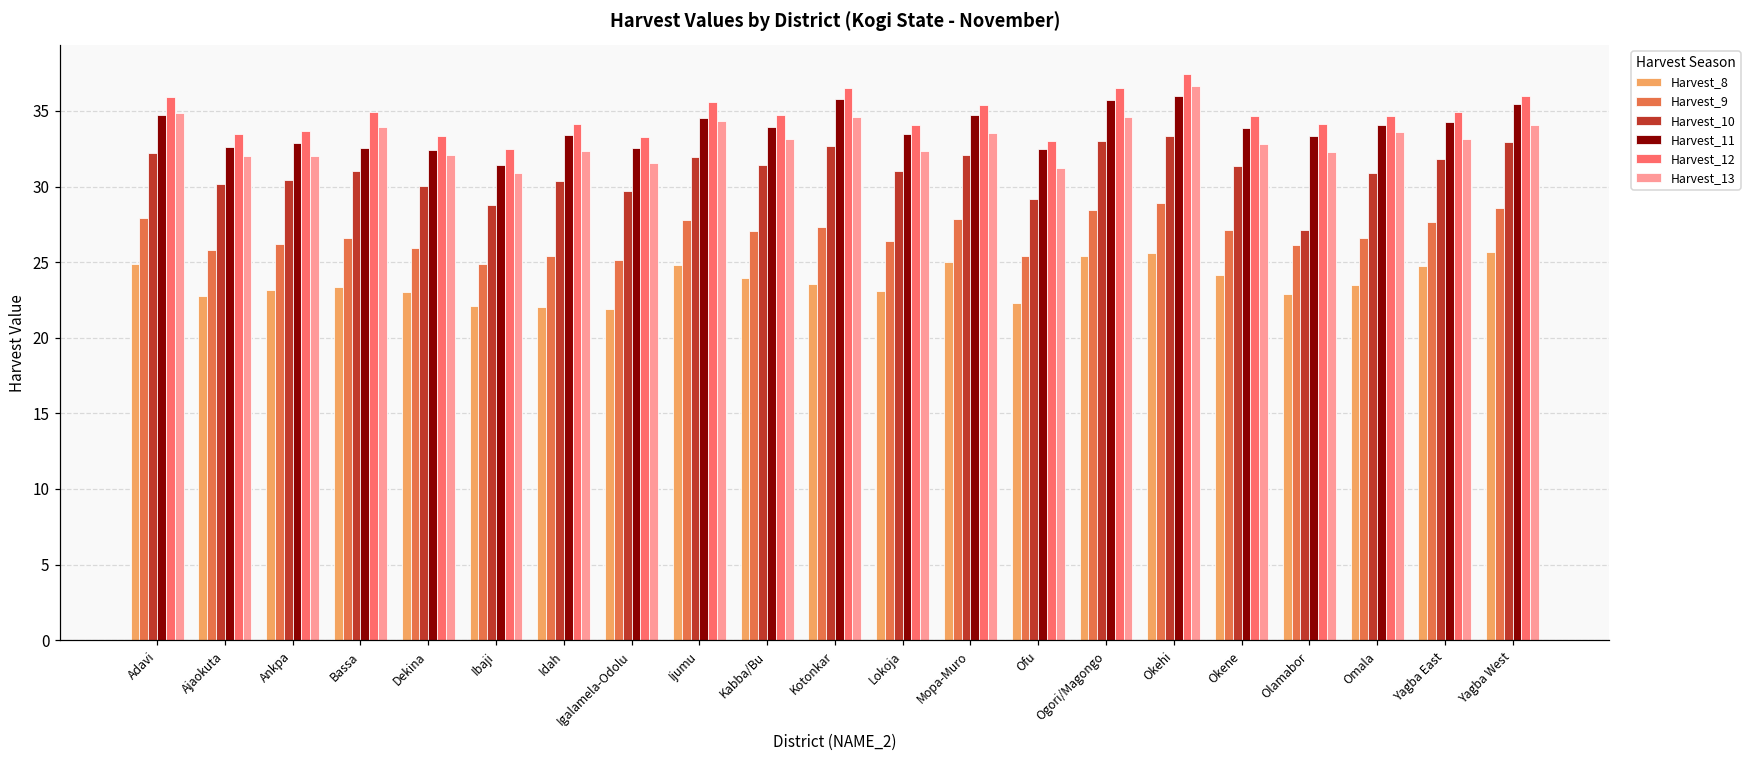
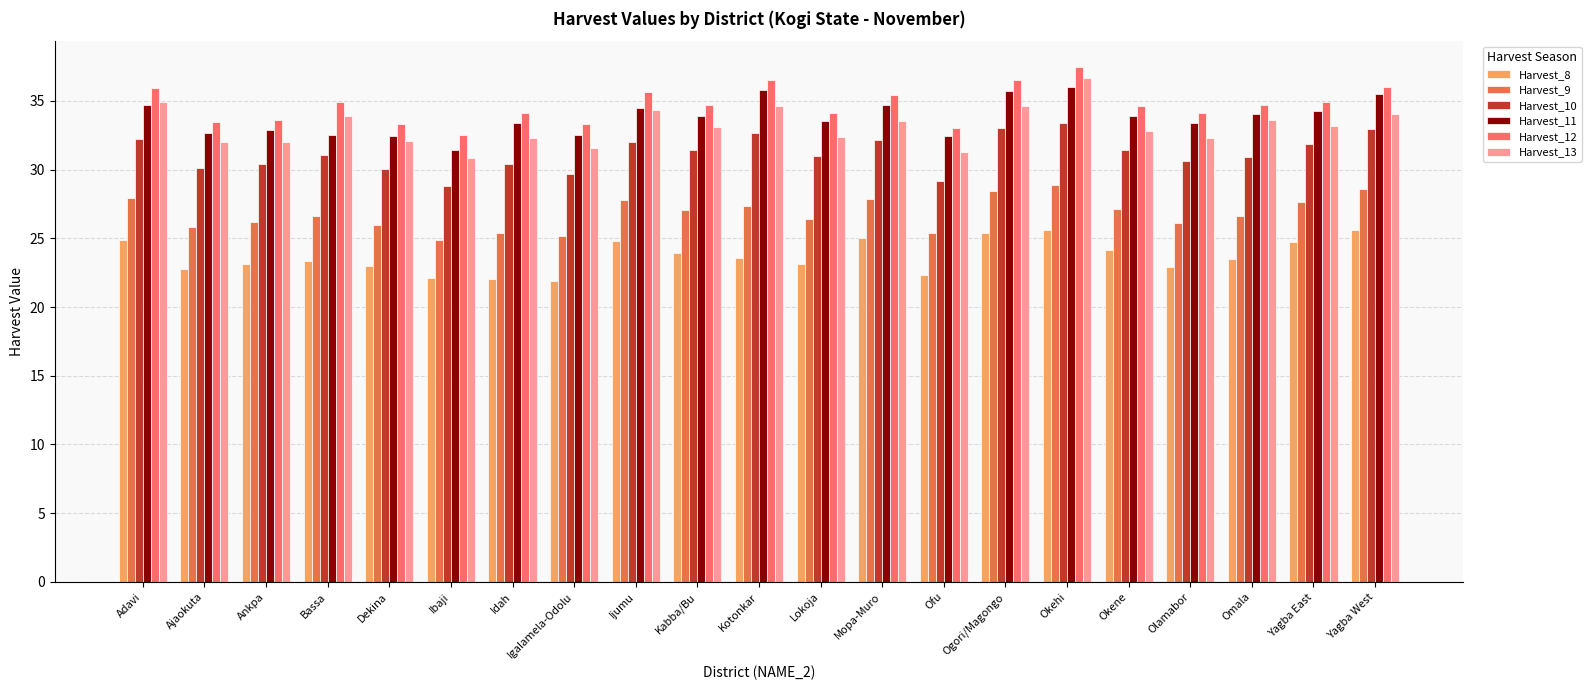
  {
    "Harvest_10": {
      "Adavi": 32.2,
      "Ajaokuta": 30.1,
      "Ankpa": 30.4,
      "Bassa": 31.1,
      "Dekina": 30.0,
      "Ibaji": 28.8,
      "Idah": 30.4,
      "Igalamela-Odolu": 29.7,
      "Ijumu": 32.0,
      "Kabba/Bu": 31.4,
      "Kotonkar": 32.7,
      "Lokoja": 31.0,
      "Mopa-Muro": 32.1,
      "Ofu": 29.2,
      "Ogori/Magongo": 33.0,
      "Okehi": 33.4,
      "Okene": 31.4,
-     "Olamabor": 27.1,
+     "Olamabor": 30.6,
      "Omala": 30.9,
      "Yagba East": 31.8,
      "Yagba West": 33.0
    },
    "Harvest_11": {
      "Adavi": 34.7,
      "Ajaokuta": 32.6,
      "Ankpa": 32.9,
      "Bassa": 32.5,
      "Dekina": 32.4,
      "Ibaji": 31.4,
      "Idah": 33.4,
      "Igalamela-Odolu": 32.5,
      "Ijumu": 34.5,
      "Kabba/Bu": 33.9,
      "Kotonkar": 35.8,
      "Lokoja": 33.5,
      "Mopa-Muro": 34.7,
      "Ofu": 32.5,
      "Ogori/Magongo": 35.7,
      "Okehi": 36.0,
      "Okene": 33.9,
      "Olamabor": 33.4,
      "Omala": 34.1,
      "Yagba East": 34.3,
      "Yagba West": 35.5
    }
  }
